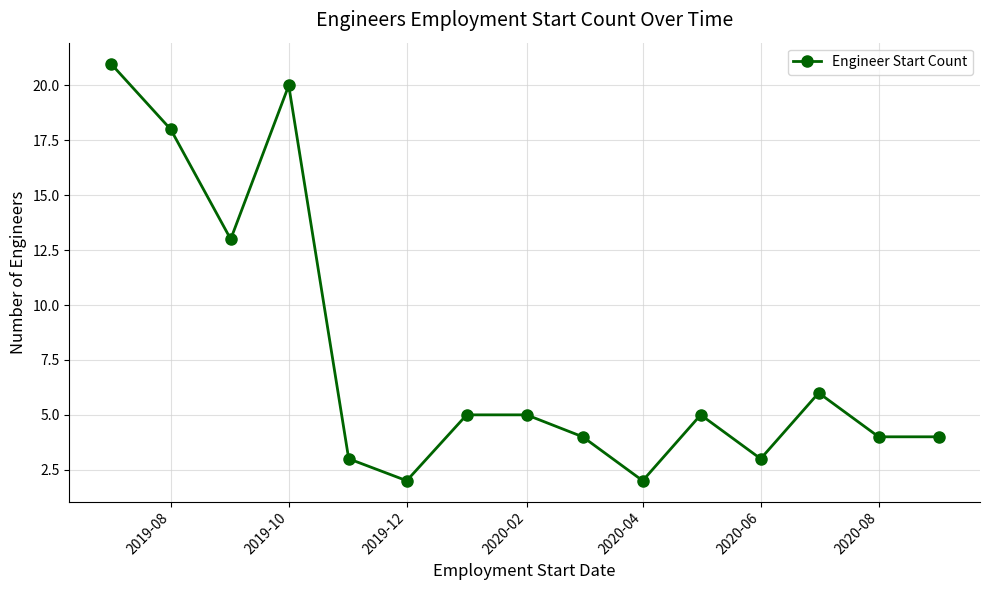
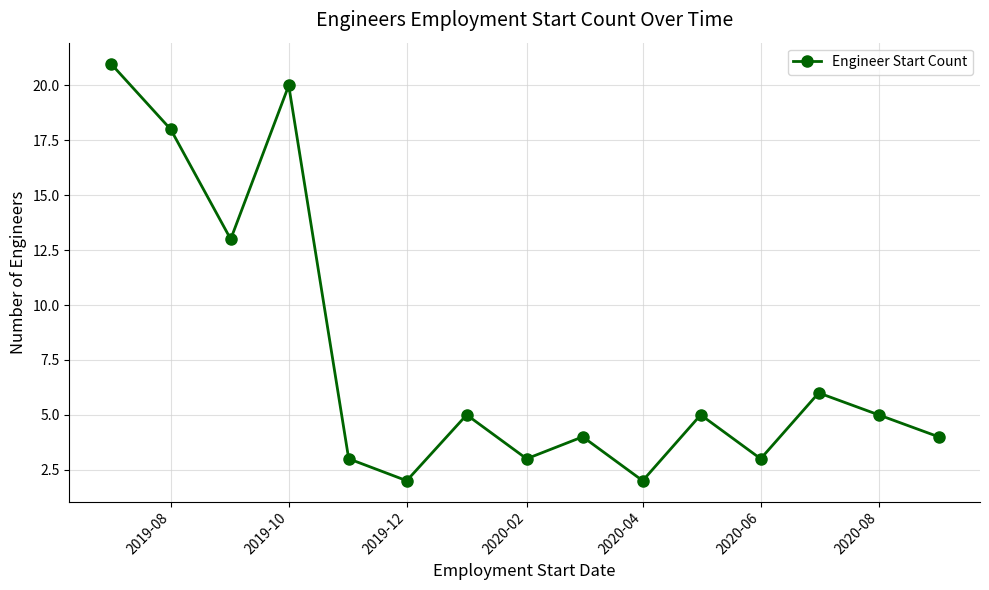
  {
    "2019-08": 18,
    "2019-10": 20,
    "2019-12": 2,
-   "2020-02": 5,
+   "2020-02": 3,
    "2020-04": 2,
    "2020-06": 3,
-   "2020-08": 4
+   "2020-08": 5
  }
